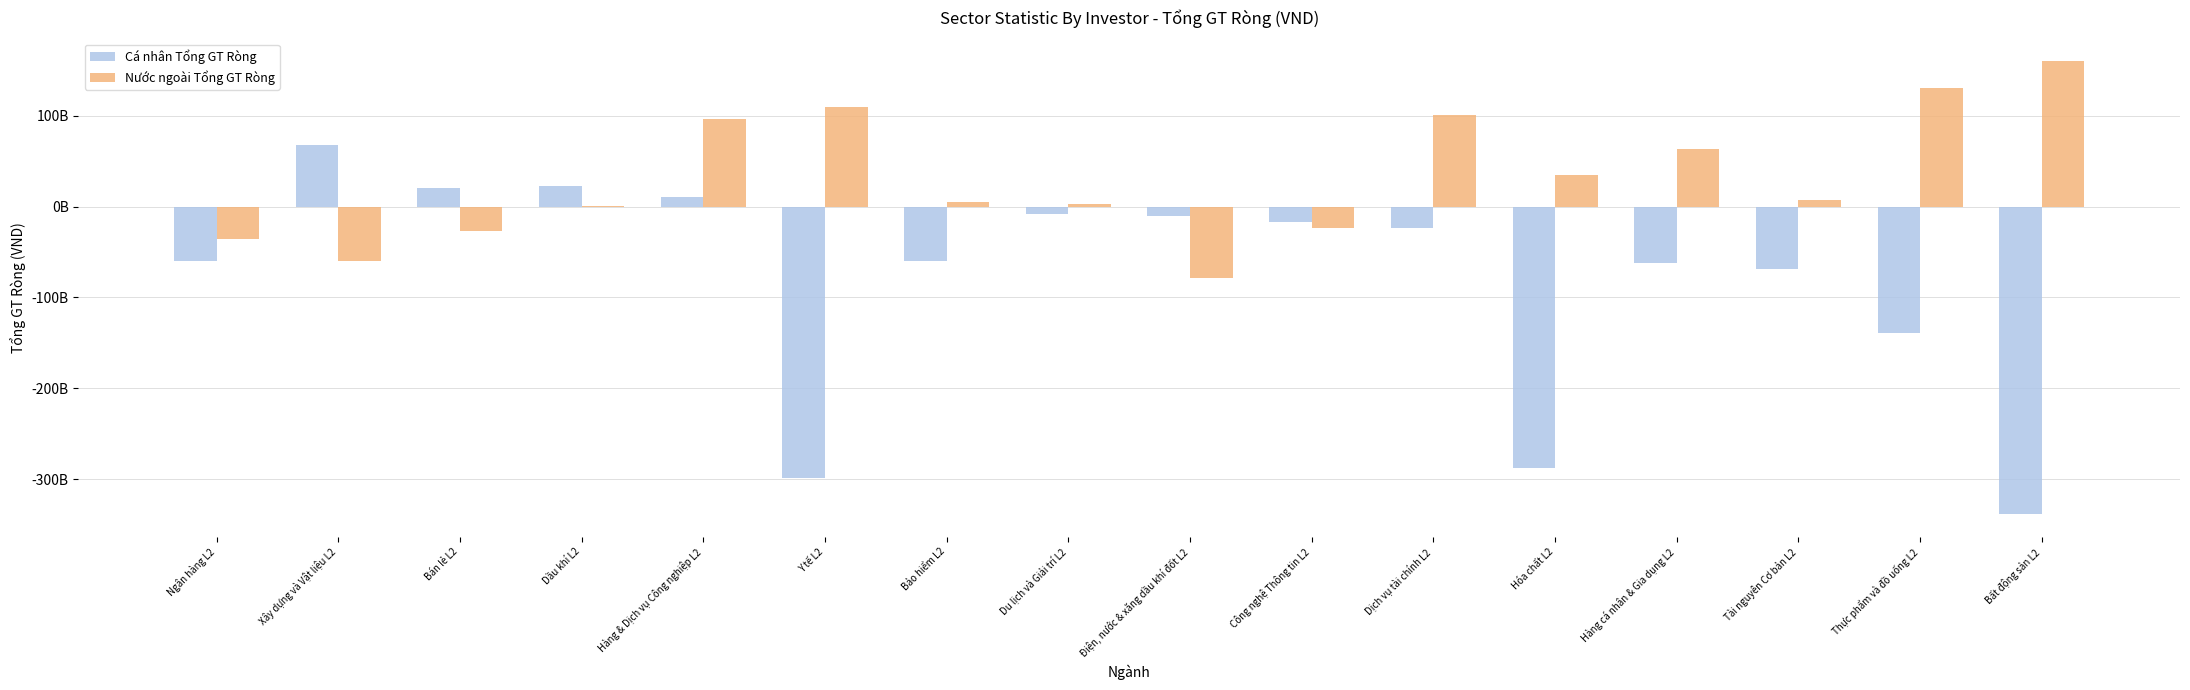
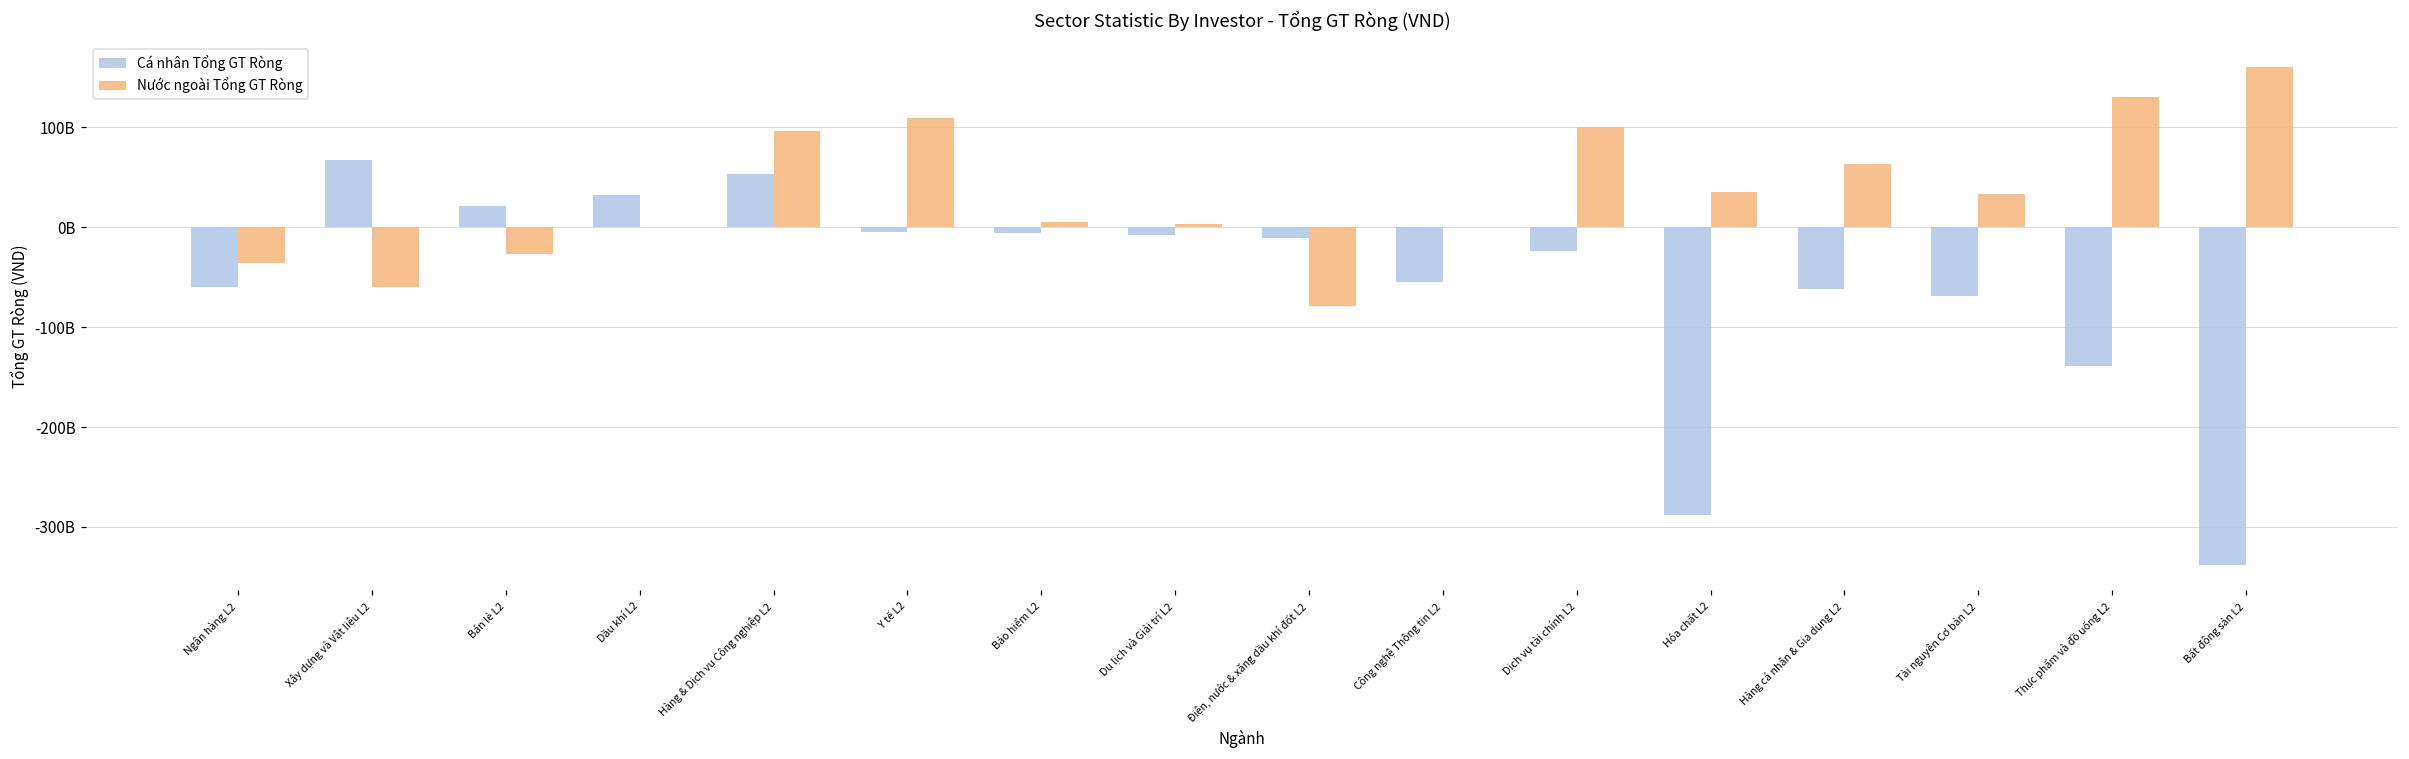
  {
    "Cá nhân Tổng GT Ròng": {
      "Ngân hàng L2": -60000000000,
      "Xây dựng và Vật liệu L2": 70000000000,
      "Bán lẻ L2": 20000000000,
-     "Dầu khí L2": 20000000000,
-     "Hàng & Dịch vụ Công nghiệp L2": 10000000000,
-     "Y tế L2": -300000000000,
-     "Bảo hiểm L2": -60000000000,
+     "Dầu khí L2": 30000000000,
+     "Hàng & Dịch vụ Công nghiệp L2": 50000000000,
+     "Y tế L2": 0,
+     "Bảo hiểm L2": -10000000000,
      "Du lịch và Giải trí L2": -10000000000,
      "Điện, nước & xăng dầu khí đốt L2": -10000000000,
-     "Công nghệ Thông tin L2": -20000000000,
+     "Công nghệ Thông tin L2": -50000000000,
      "Dịch vụ tài chính L2": -20000000000,
      "Hóa chất L2": -290000000000,
      "Hàng cá nhân & Gia dụng L2": -60000000000,
      "Tài nguyên Cơ bản L2": -70000000000,
      "Thực phẩm và đồ uống L2": -140000000000,
      "Bất động sản L2": -340000000000
    },
    "Nước ngoài Tổng GT Ròng": {
      "Ngân hàng L2": -40000000000,
      "Xây dựng và Vật liệu L2": -60000000000,
      "Bán lẻ L2": -30000000000,
      "Hàng & Dịch vụ Công nghiệp L2": 100000000000,
      "Y tế L2": 110000000000,
      "Bảo hiểm L2": 0,
      "Du lịch và Giải trí L2": 0,
      "Điện, nước & xăng dầu khí đốt L2": -80000000000,
-     "Công nghệ Thông tin L2": -20000000000,
+     "Công nghệ Thông tin L2": 0,
      "Dịch vụ tài chính L2": 100000000000,
      "Hóa chất L2": 30000000000,
      "Hàng cá nhân & Gia dụng L2": 60000000000,
-     "Tài nguyên Cơ bản L2": 10000000000,
+     "Tài nguyên Cơ bản L2": 30000000000,
      "Thực phẩm và đồ uống L2": 130000000000,
      "Bất động sản L2": 160000000000
    }
  }
